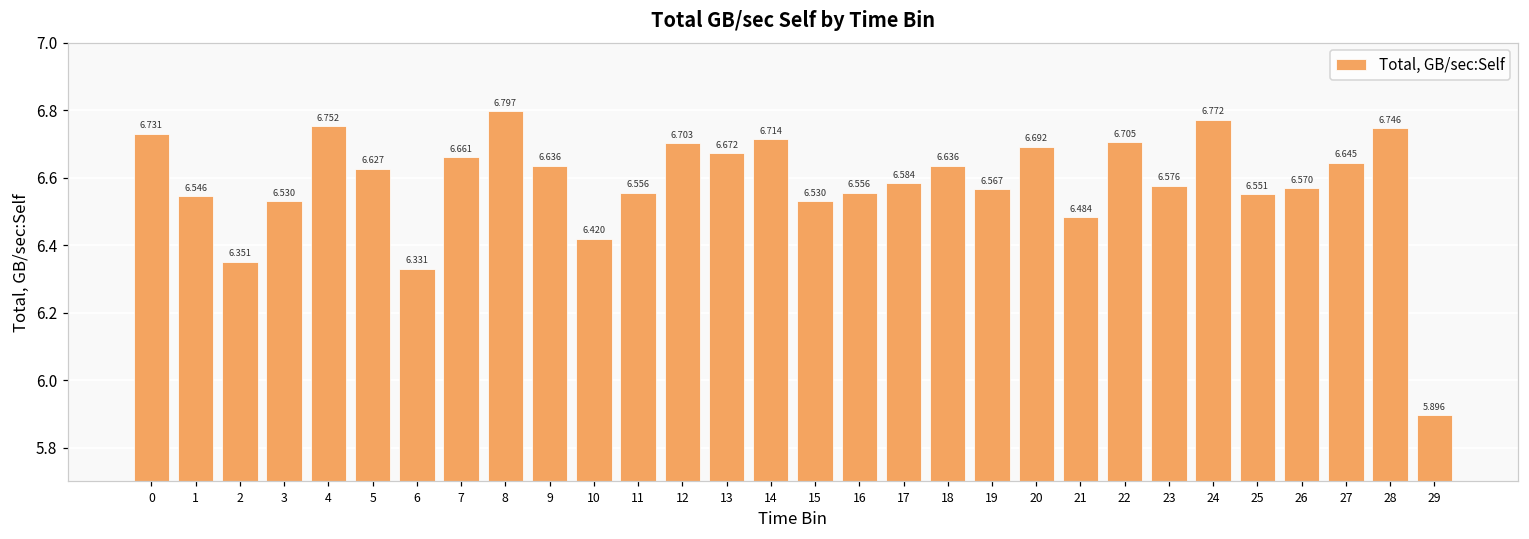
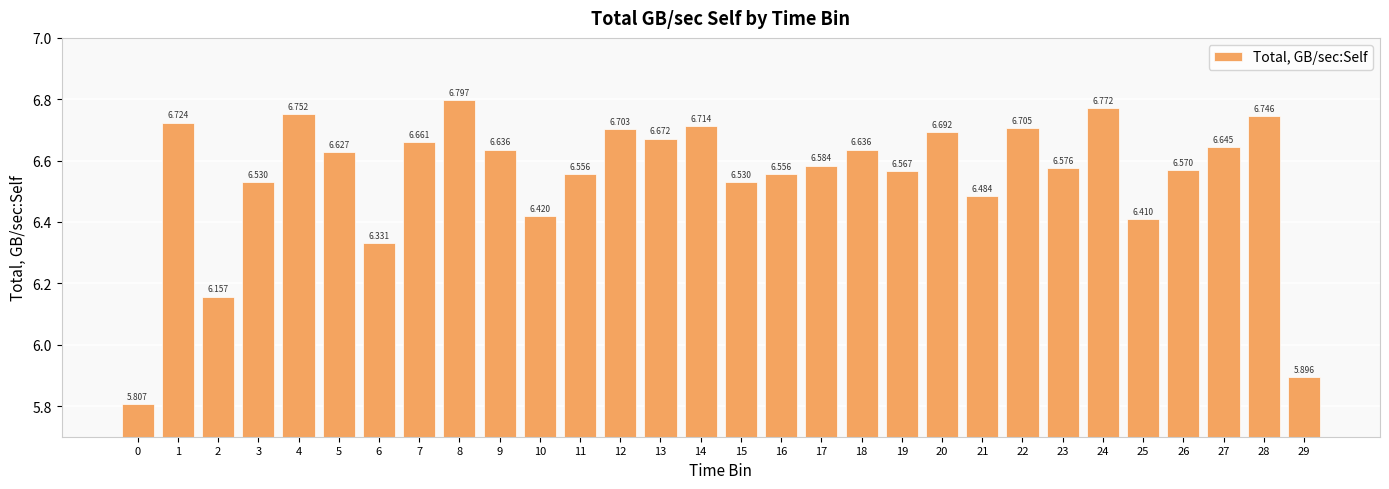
  {
-   "0": 6.731,
-   "1": 6.546,
-   "2": 6.351,
+   "0": 5.807,
+   "1": 6.724,
+   "2": 6.157,
    "3": 6.530,
    "4": 6.752,
    "5": 6.627,
    "6": 6.331,
    "7": 6.661,
    "8": 6.797,
    "9": 6.636,
    "10": 6.420,
    "11": 6.556,
    "12": 6.703,
    "13": 6.672,
    "14": 6.714,
    "15": 6.530,
    "16": 6.556,
    "17": 6.584,
    "18": 6.636,
    "19": 6.567,
    "20": 6.692,
    "21": 6.484,
    "22": 6.705,
    "23": 6.576,
    "24": 6.772,
-   "25": 6.551,
+   "25": 6.410,
    "26": 6.570,
    "27": 6.645,
    "28": 6.746,
    "29": 5.896
  }
